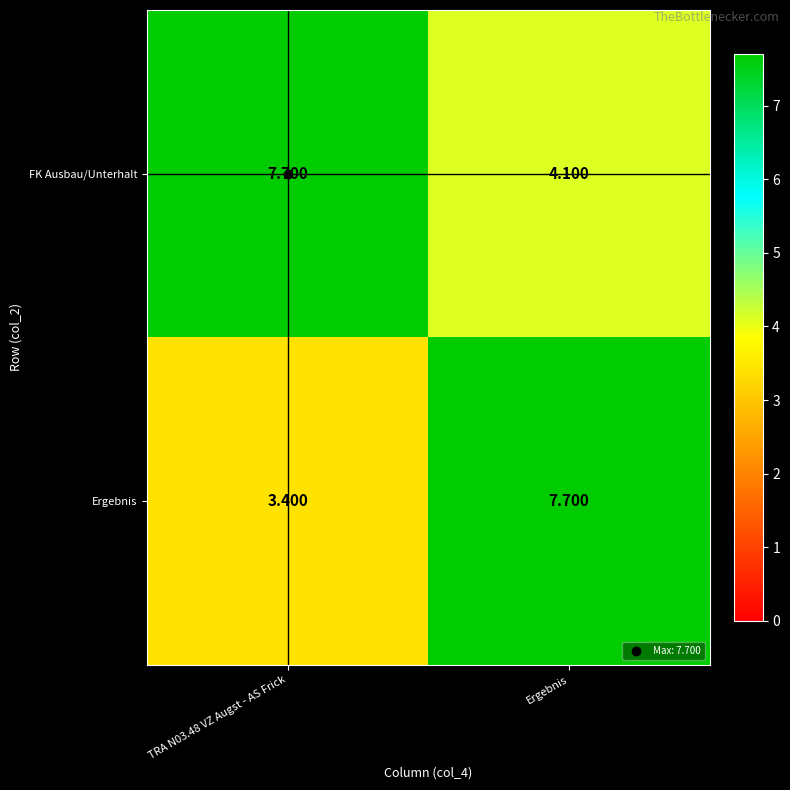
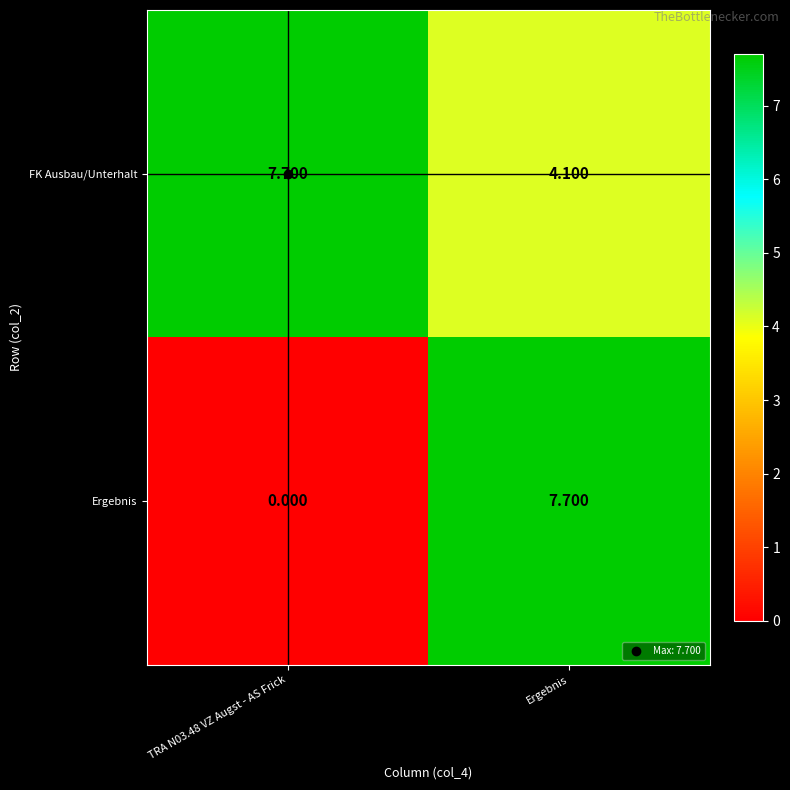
  {
    "FK Ausbau/Unterhalt": {
      "Ergebnis": 4.100
    },
    "Ergebnis": {
-     "TRA N03.48 VZ Augst - AS Frick": 3.400,
+     "TRA N03.48 VZ Augst - AS Frick": 0.000,
      "Ergebnis": 7.700
    }
  }
